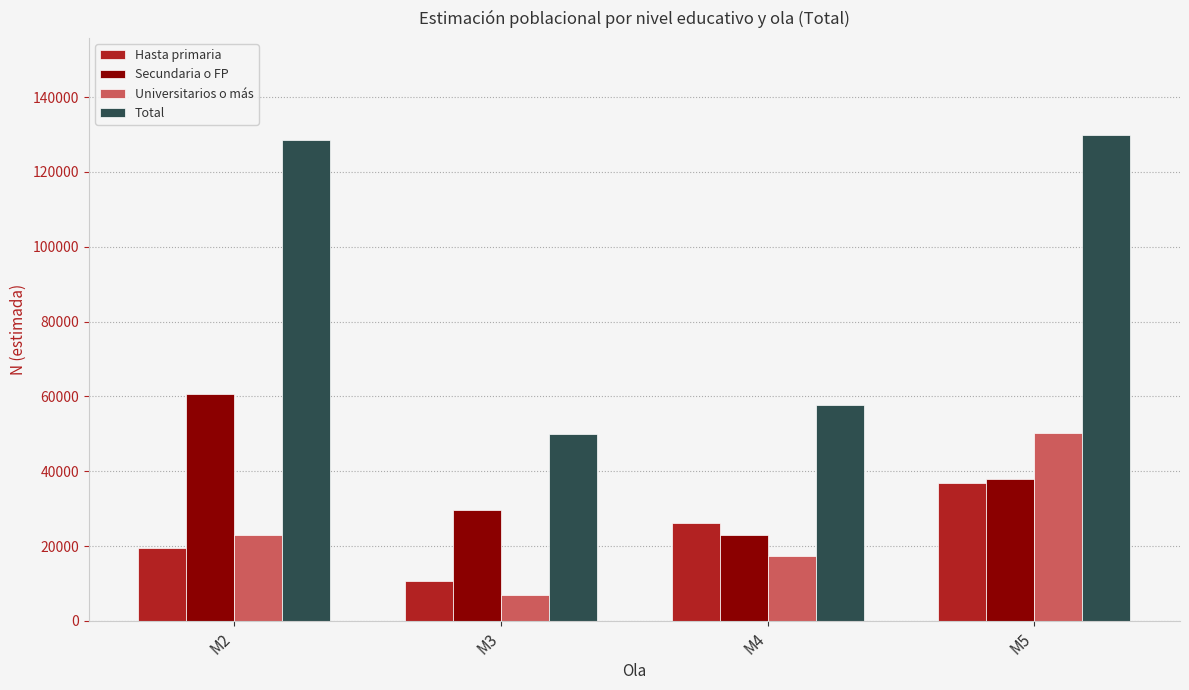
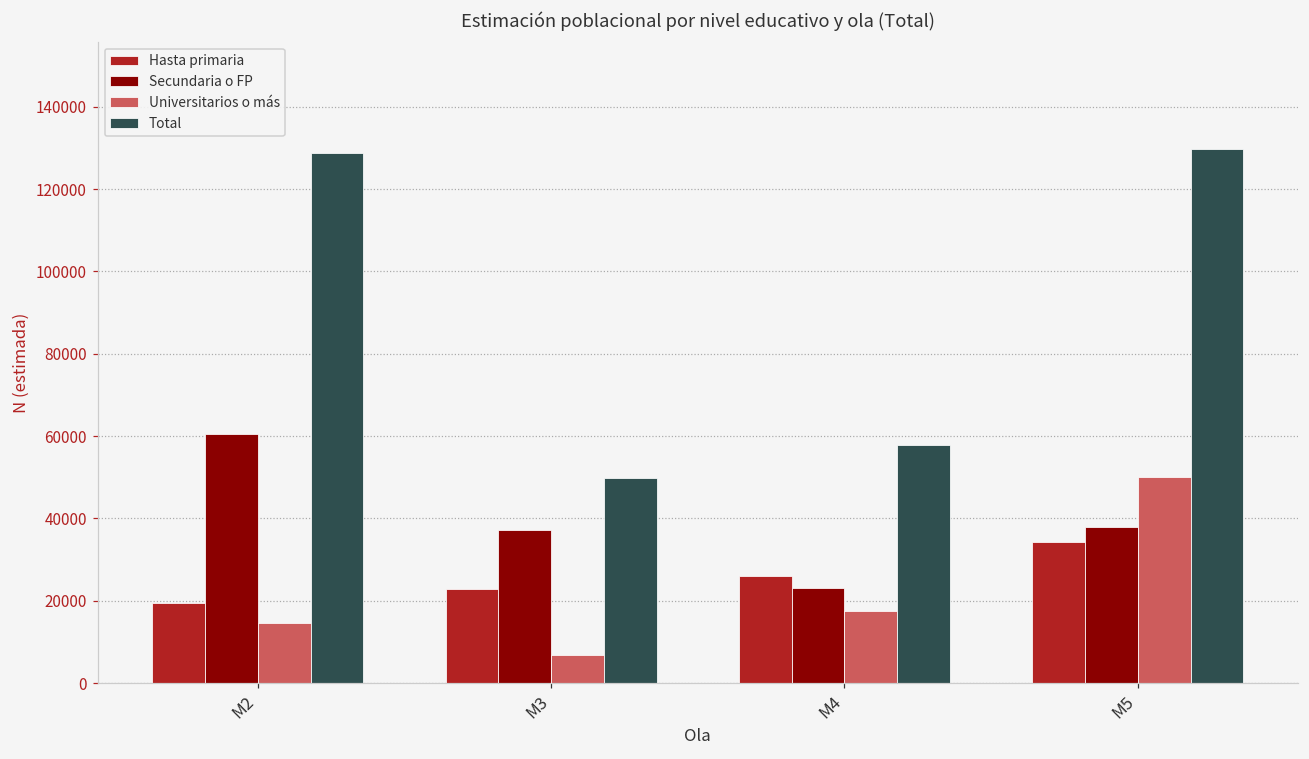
  {
    "Hasta primaria": {
      "M2": 19000,
-     "M3": 11000,
+     "M3": 23000,
      "M4": 26000,
-     "M5": 37000
+     "M5": 34000
    },
    "Secundaria o FP": {
      "M2": 61000,
-     "M3": 30000,
+     "M3": 37000,
      "M4": 23000,
      "M5": 38000
    },
    "Universitarios o más": {
-     "M2": 23000,
+     "M2": 15000,
      "M3": 7000,
      "M4": 17000,
      "M5": 50000
    },
    "Total": {
      "M2": 129000,
      "M3": 50000,
      "M4": 58000,
      "M5": 130000
    }
  }
